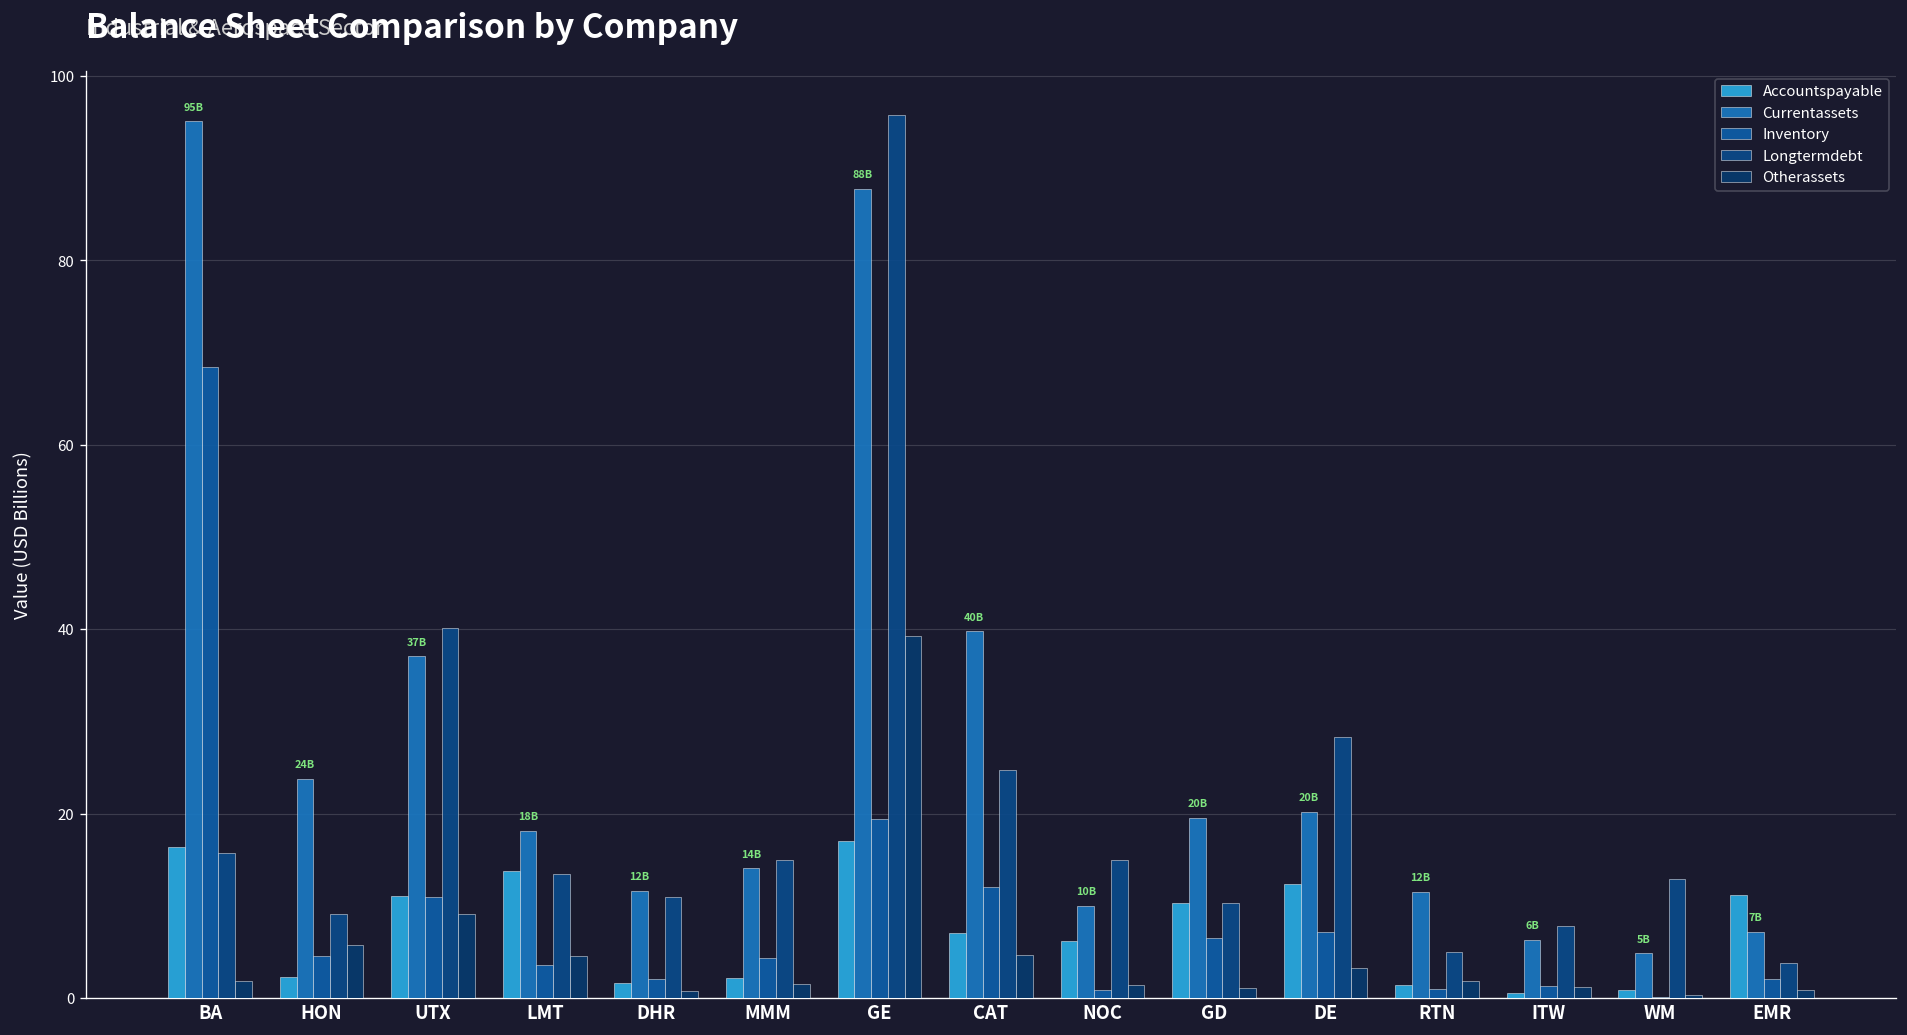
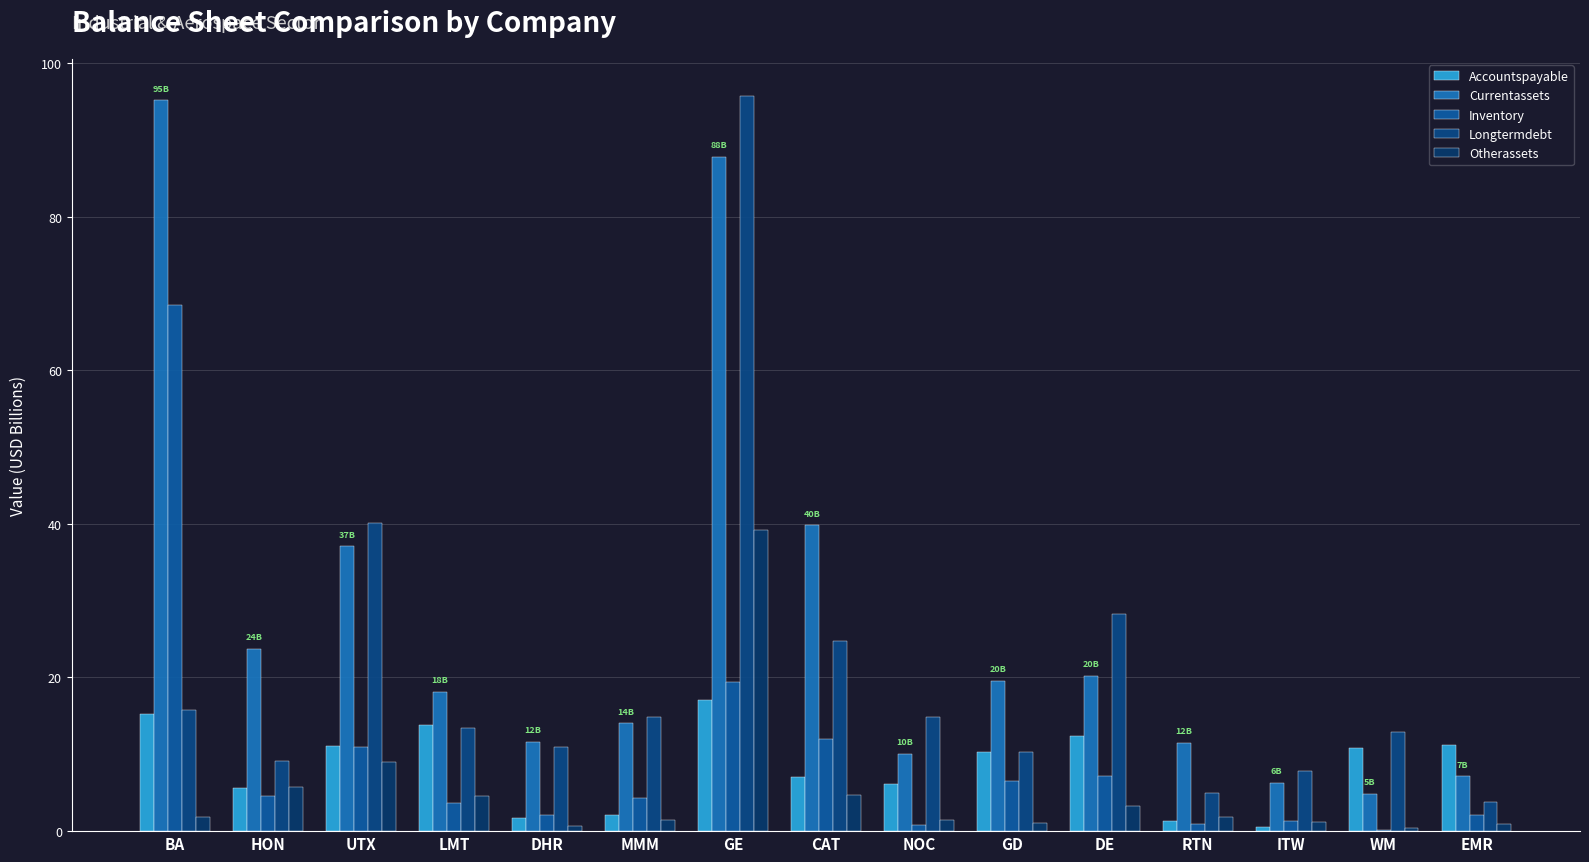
  {
    "Accountspayable": {
-     "BA": 16,
-     "HON": 2,
+     "BA": 15,
+     "HON": 6,
      "UTX": 11,
      "LMT": 14,
      "DHR": 2,
      "MMM": 2,
      "GE": 17,
      "CAT": 7,
      "NOC": 6,
      "GD": 10,
      "DE": 12,
      "RTN": 1,
      "ITW": 1,
-     "WM": 1,
+     "WM": 11,
      "EMR": 11
    }
  }
